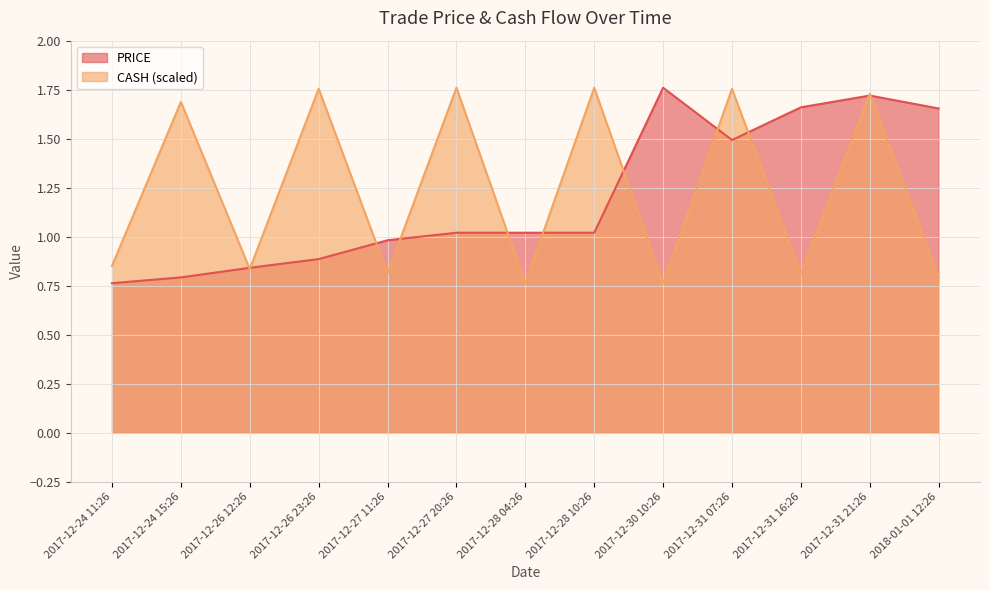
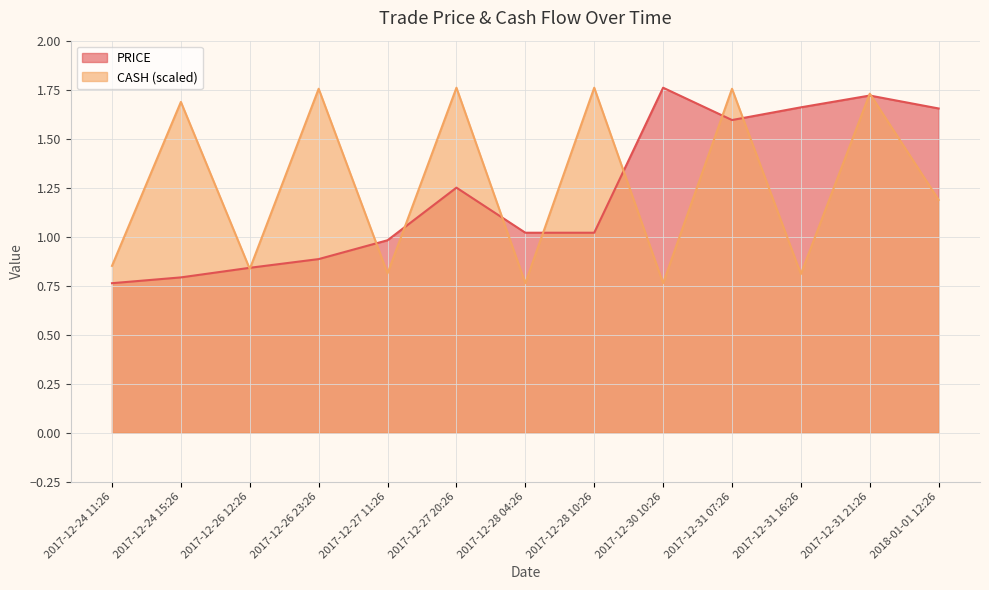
  {
    "PRICE": {
      "2017-12-24 11:26": 0.76,
      "2017-12-24 15:26": 0.79,
      "2017-12-26 23:26": 0.89,
      "2017-12-27 11:26": 0.98,
-     "2017-12-27 20:26": 1.02,
+     "2017-12-27 20:26": 1.25,
      "2017-12-28 04:26": 1.02,
      "2017-12-28 10:26": 1.02,
      "2017-12-30 10:26": 1.76,
-     "2017-12-31 07:26": 1.49,
+     "2017-12-31 07:26": 1.60,
      "2017-12-31 16:26": 1.66,
      "2018-01-01 12:26": 1.65
    },
    "CASH (scaled)": {
      "2017-12-24 11:26": 0.85,
      "2017-12-24 15:26": 1.69,
      "2017-12-26 23:26": 1.75,
      "2017-12-27 11:26": 0.81,
      "2017-12-27 20:26": 1.76,
      "2017-12-28 04:26": 0.76,
      "2017-12-28 10:26": 1.76,
      "2017-12-30 10:26": 0.76,
      "2017-12-31 07:26": 1.75,
      "2017-12-31 16:26": 0.81,
-     "2018-01-01 12:26": 0.79
+     "2018-01-01 12:26": 1.19
    }
  }
